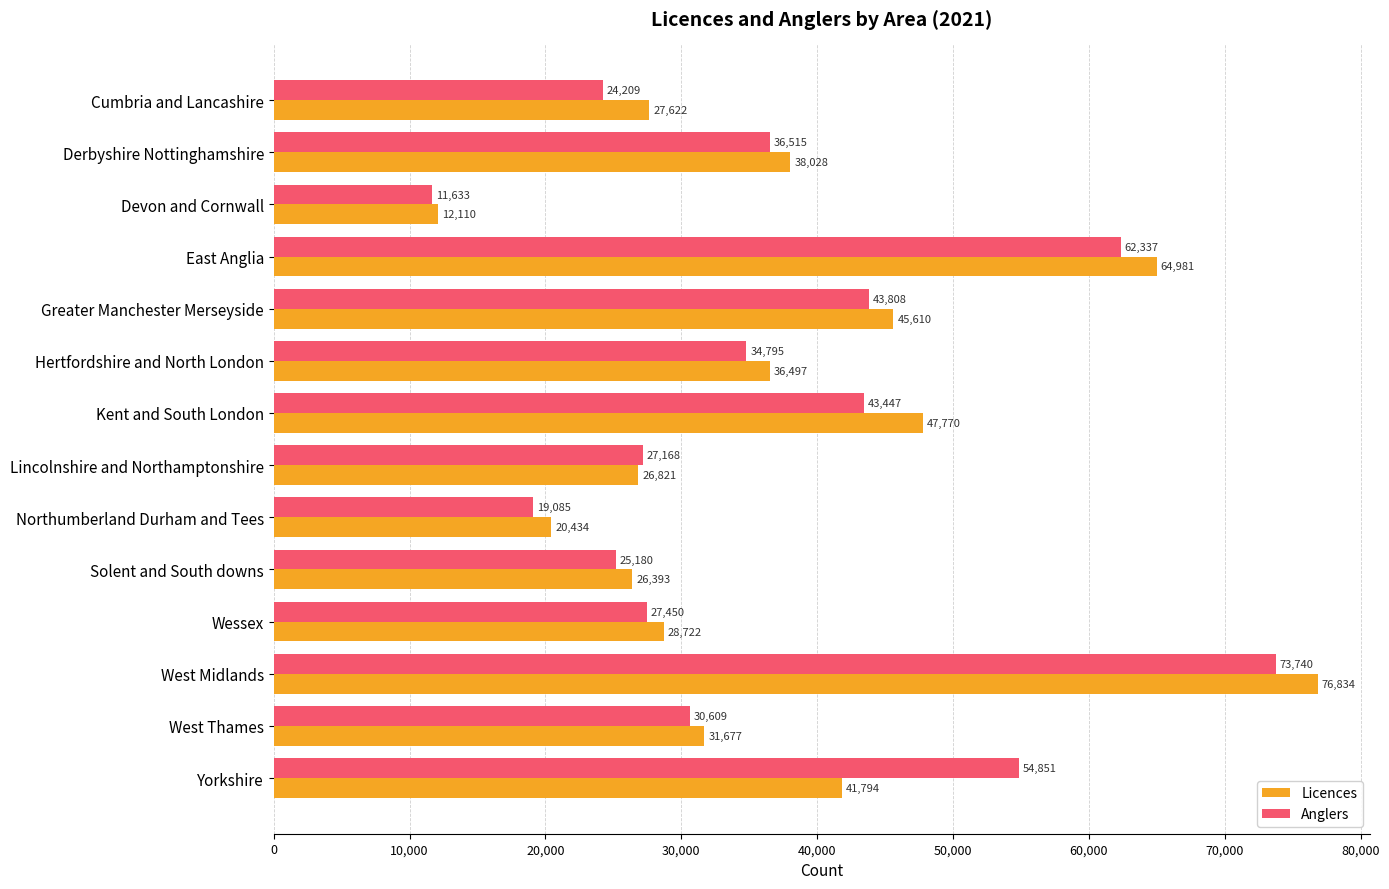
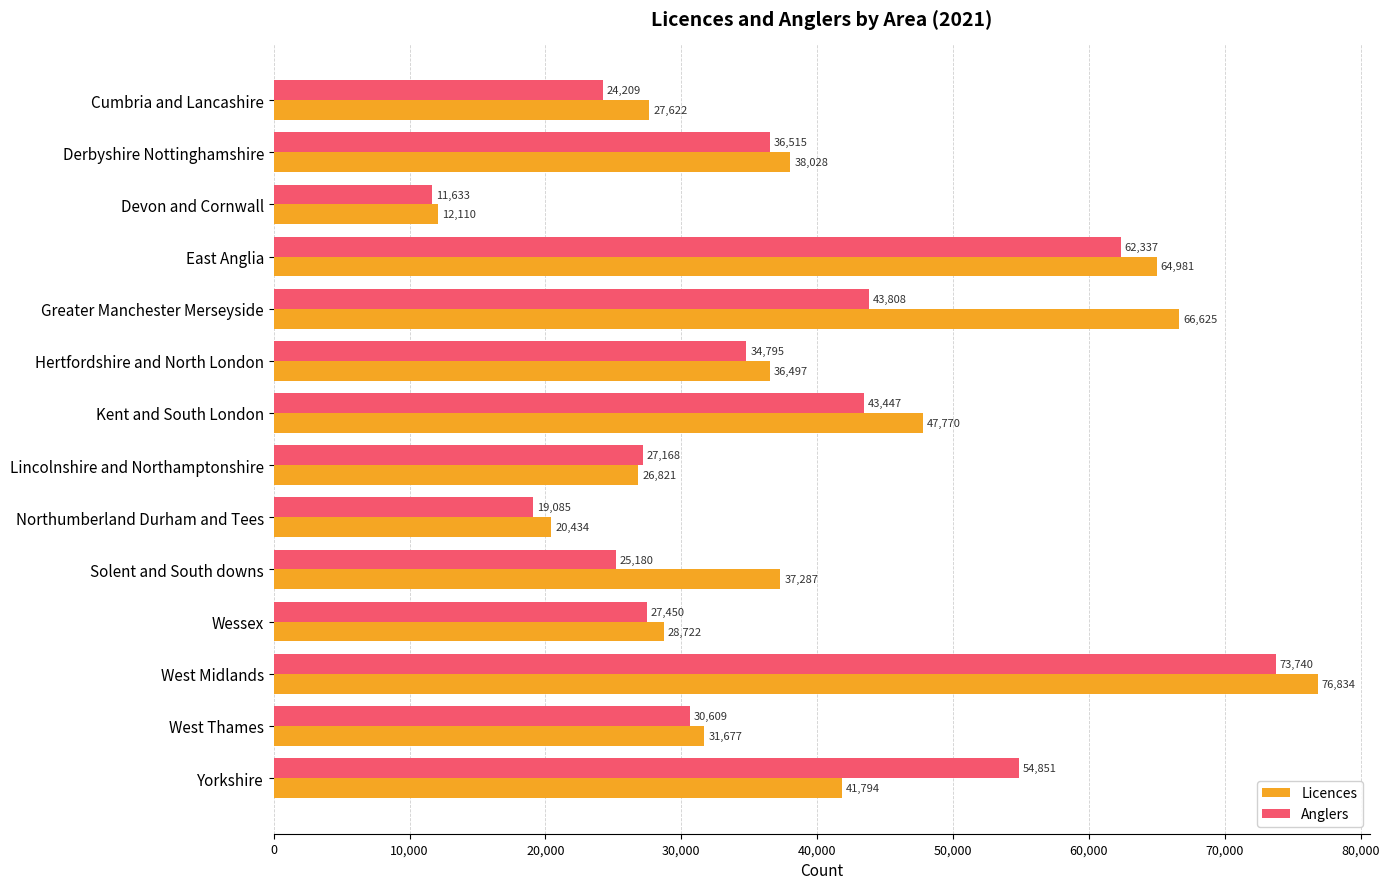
  {
    "Licences": {
      "Cumbria and Lancashire": "27,622",
      "Derbyshire Nottinghamshire": "38,028",
      "Devon and Cornwall": "12,110",
      "East Anglia": "64,981",
-     "Greater Manchester Merseyside": "45,610",
+     "Greater Manchester Merseyside": "66,625",
      "Hertfordshire and North London": "36,497",
      "Kent and South London": "47,770",
      "Lincolnshire and Northamptonshire": "26,821",
      "Northumberland Durham and Tees": "20,434",
-     "Solent and South downs": "26,393",
+     "Solent and South downs": "37,287",
      "Wessex": "28,722",
      "West Midlands": "76,834",
      "West Thames": "31,677",
      "Yorkshire": "41,794"
    },
    "Anglers": {
      "Cumbria and Lancashire": "24,209",
      "Derbyshire Nottinghamshire": "36,515",
      "Devon and Cornwall": "11,633",
      "East Anglia": "62,337",
      "Greater Manchester Merseyside": "43,808",
      "Hertfordshire and North London": "34,795",
      "Kent and South London": "43,447",
      "Lincolnshire and Northamptonshire": "27,168",
      "Northumberland Durham and Tees": "19,085",
      "Solent and South downs": "25,180",
      "Wessex": "27,450",
      "West Midlands": "73,740",
      "West Thames": "30,609",
      "Yorkshire": "54,851"
    }
  }
